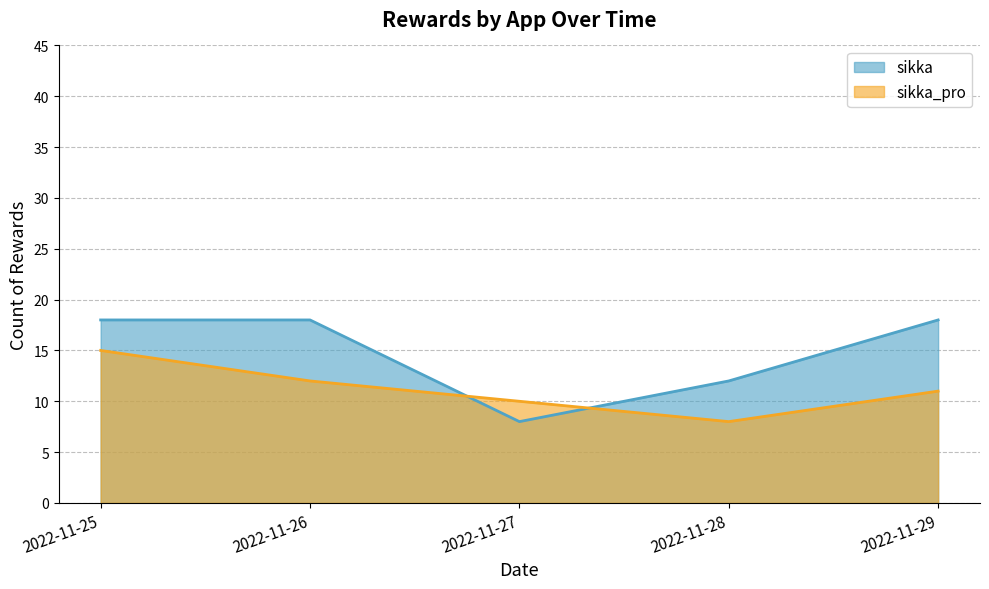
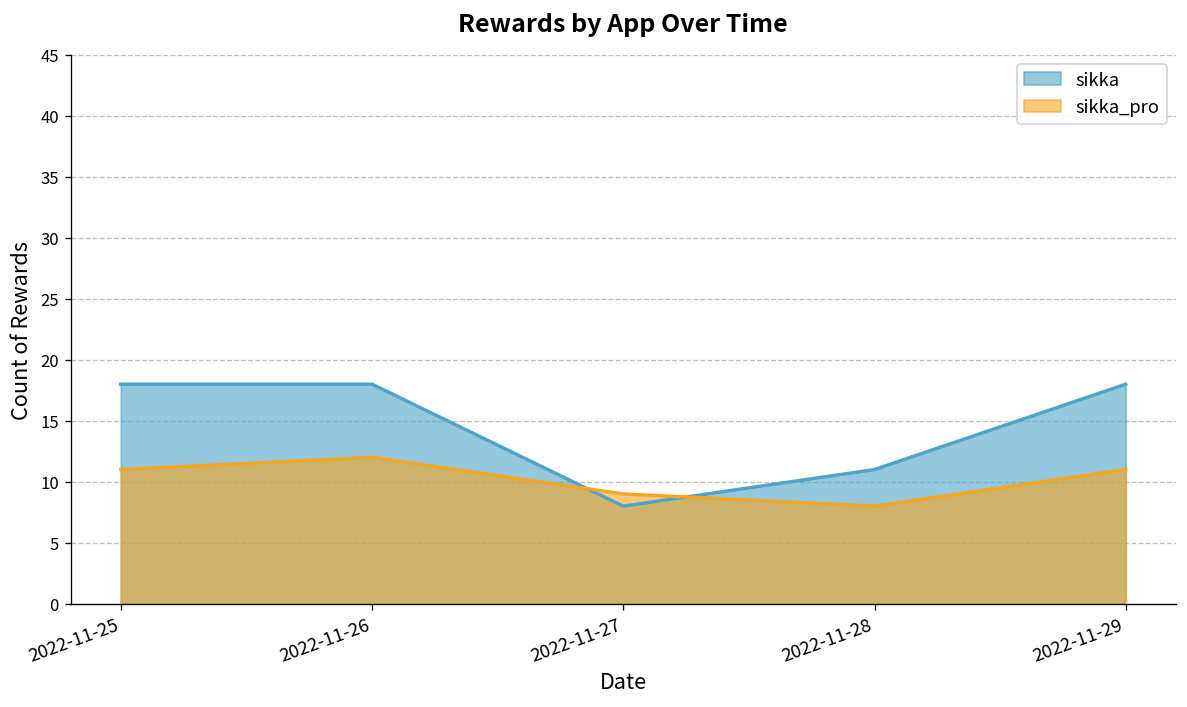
  {
    "sikka": {
      "2022-11-25": 18,
      "2022-11-26": 18,
      "2022-11-27": 8,
-     "2022-11-28": 12,
+     "2022-11-28": 11,
      "2022-11-29": 18
    },
    "sikka_pro": {
-     "2022-11-25": 15,
+     "2022-11-25": 11,
      "2022-11-26": 12,
-     "2022-11-27": 10,
+     "2022-11-27": 9,
      "2022-11-28": 8,
      "2022-11-29": 11
    }
  }
